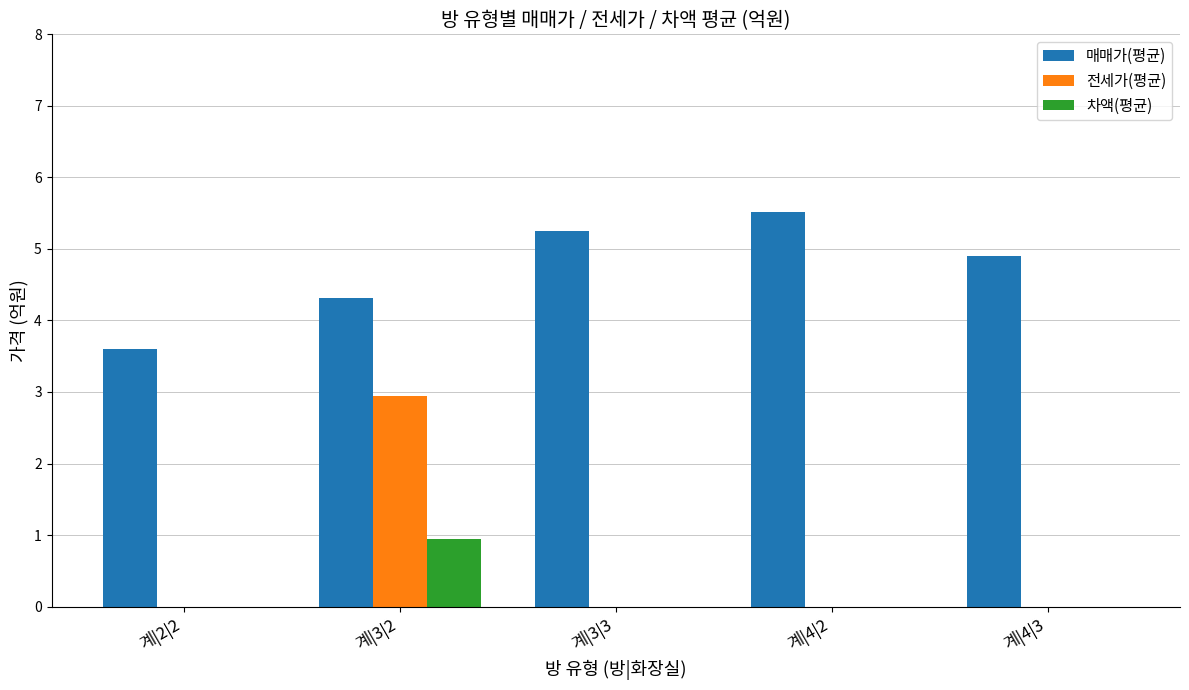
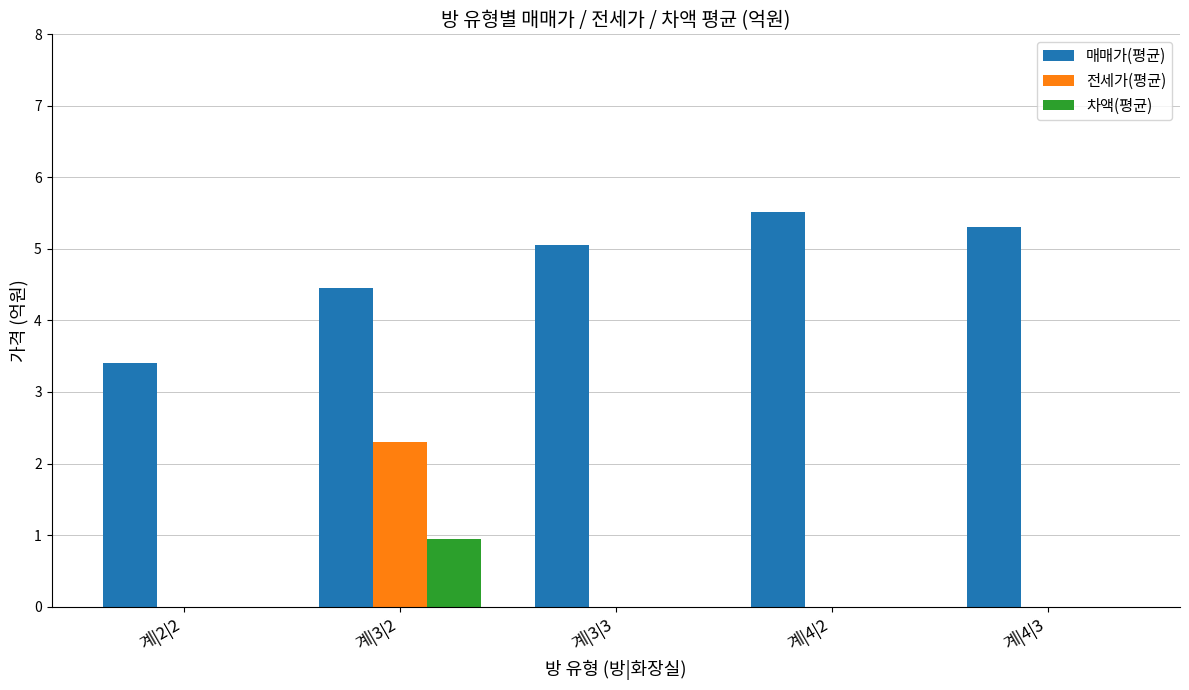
  {
    "매매가(평균)": {
-     "계|2|2": 3.6,
-     "계|3|2": 4.3,
-     "계|3|3": 5.3,
+     "계|2|2": 3.4,
+     "계|3|2": 4.5,
+     "계|3|3": 5.1,
      "계|4|2": 5.5,
-     "계|4|3": 4.9
+     "계|4|3": 5.3
    },
    "전세가(평균)": {
      "계|2|2": 0.0,
-     "계|3|2": 3.0,
+     "계|3|2": 2.3,
      "계|3|3": 0.0,
      "계|4|2": 0.0,
      "계|4|3": 0.0
    },
    "차액(평균)": {
      "계|2|2": 0.0,
      "계|3|2": 1.0,
      "계|3|3": 0.0,
      "계|4|2": 0.0,
      "계|4|3": 0.0
    }
  }
